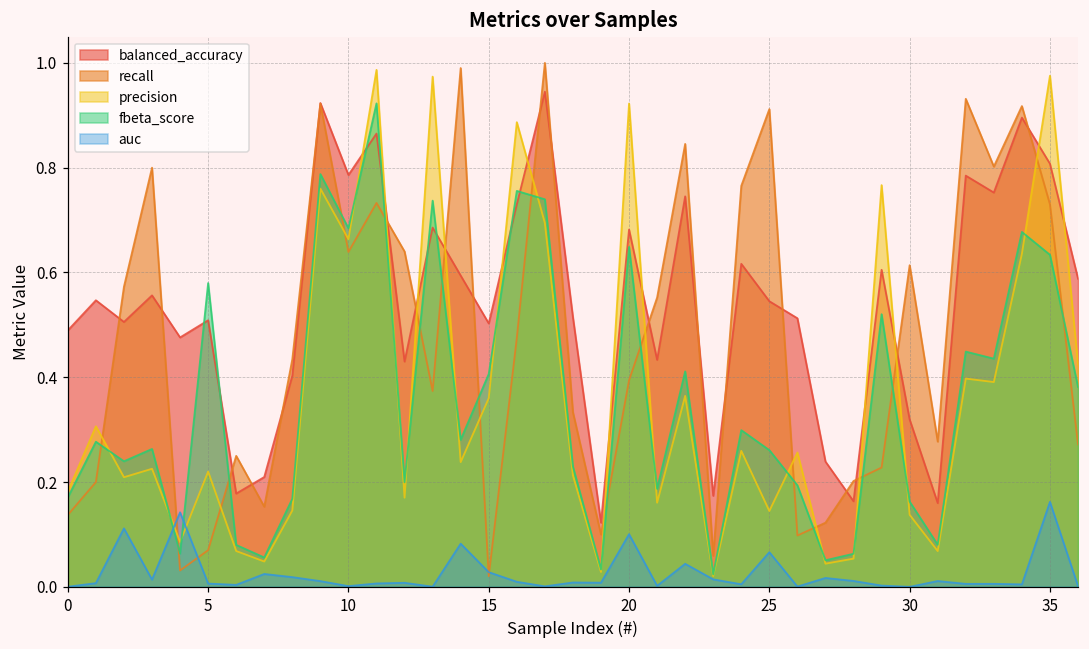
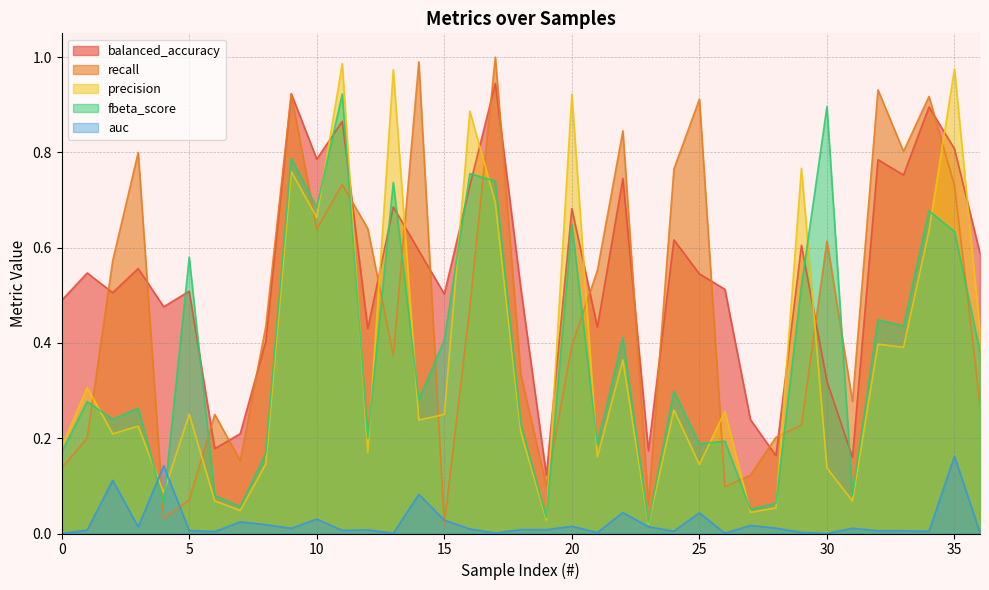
  {
    "precision": {
      "0": 0.18,
-     "5": 0.22,
+     "5": 0.25,
      "10": 0.66,
-     "15": 0.36,
+     "15": 0.25,
      "20": 0.92,
      "25": 0.14,
      "30": 0.14,
      "35": 0.98
    },
    "fbeta_score": {
      "0": 0.17,
      "5": 0.58,
      "10": 0.68,
      "15": 0.41,
      "20": 0.65,
-     "25": 0.26,
-     "30": 0.16,
+     "25": 0.19,
+     "30": 0.90,
      "35": 0.63
    },
    "auc": {
      "0": 0.00,
      "5": 0.01,
-     "10": 0.00,
+     "10": 0.03,
      "15": 0.03,
-     "20": 0.10,
-     "25": 0.07,
+     "20": 0.02,
+     "25": 0.04,
      "30": 0.00,
      "35": 0.16
    }
  }
